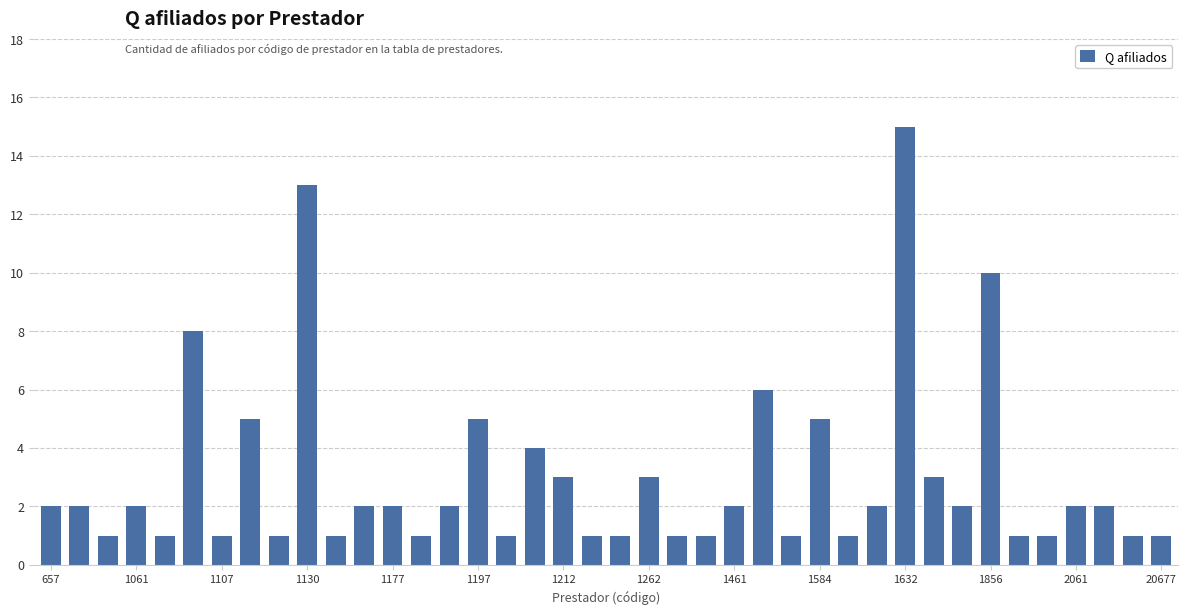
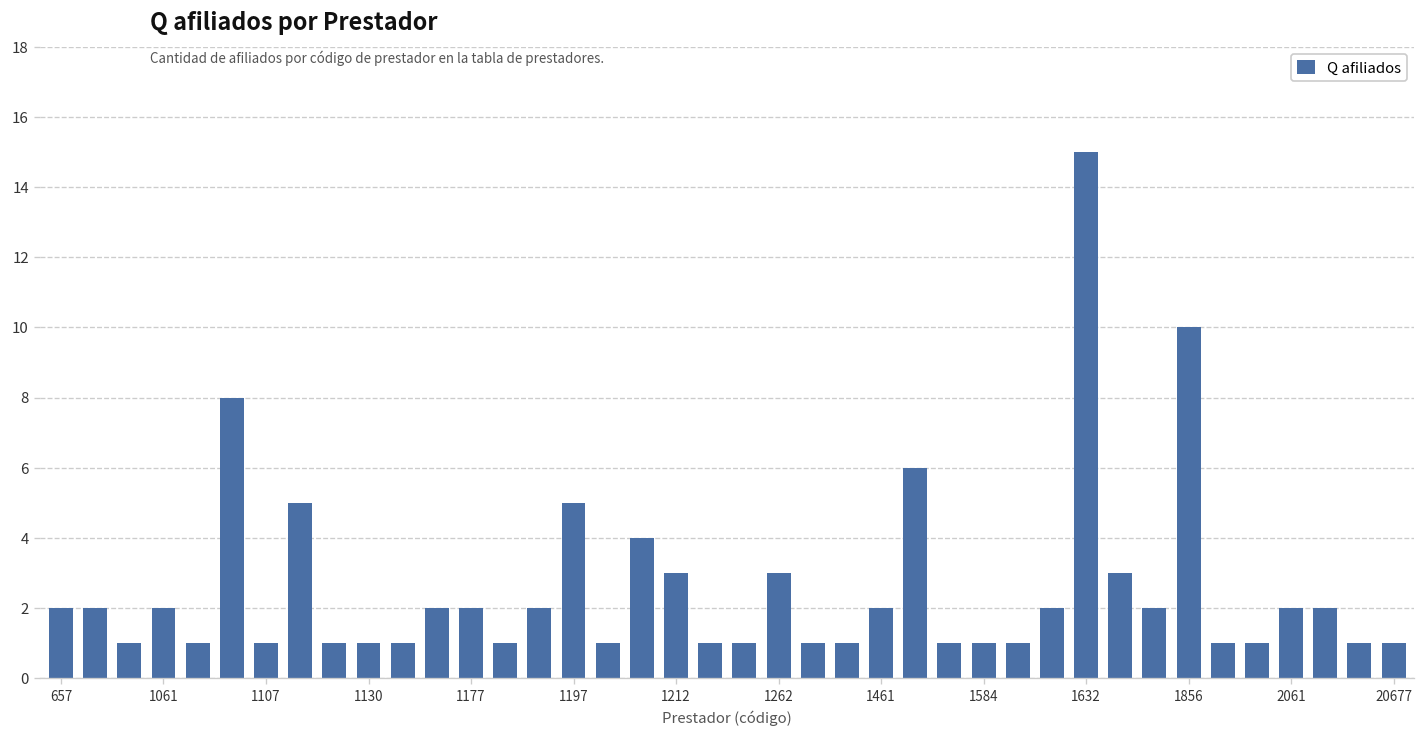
  {
    "657": 2,
    "1061": 2,
    "1107": 1,
-   "1130": 13,
+   "1130": 1,
    "1177": 2,
    "1197": 5,
    "1212": 3,
    "1262": 3,
    "1461": 2,
-   "1584": 5,
+   "1584": 1,
    "1632": 15,
    "1856": 10,
    "2061": 2,
    "20677": 1
  }
